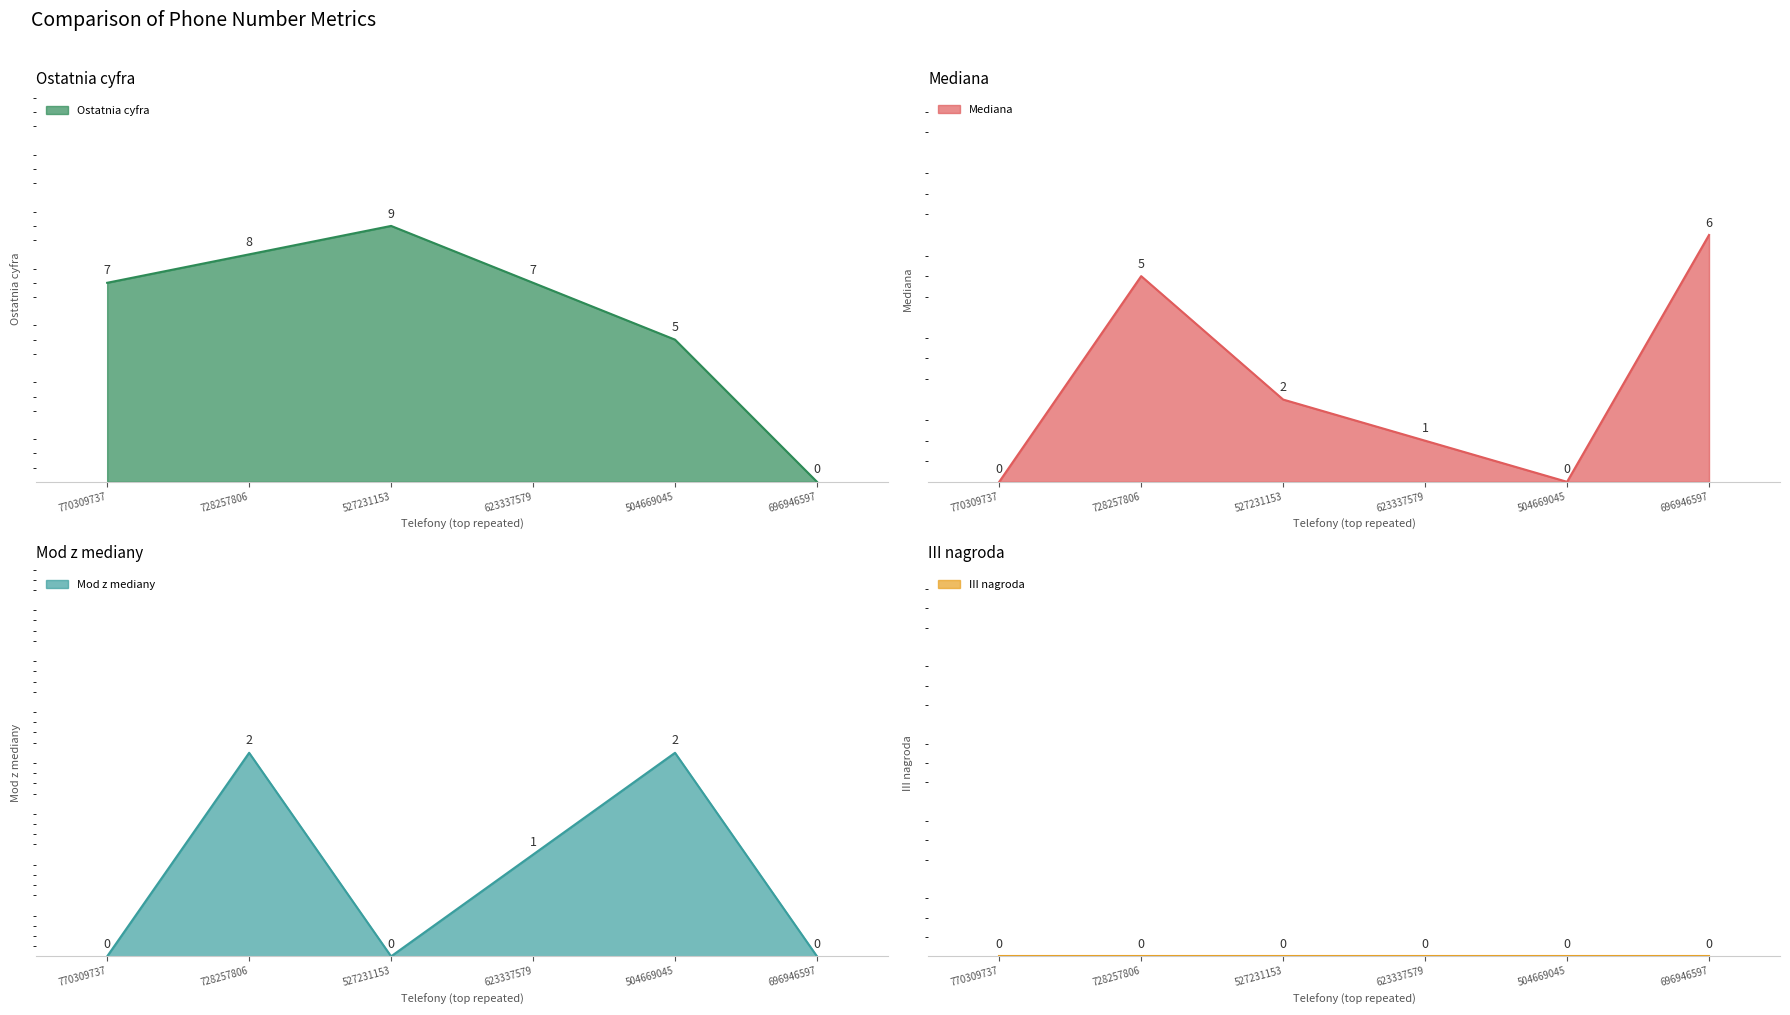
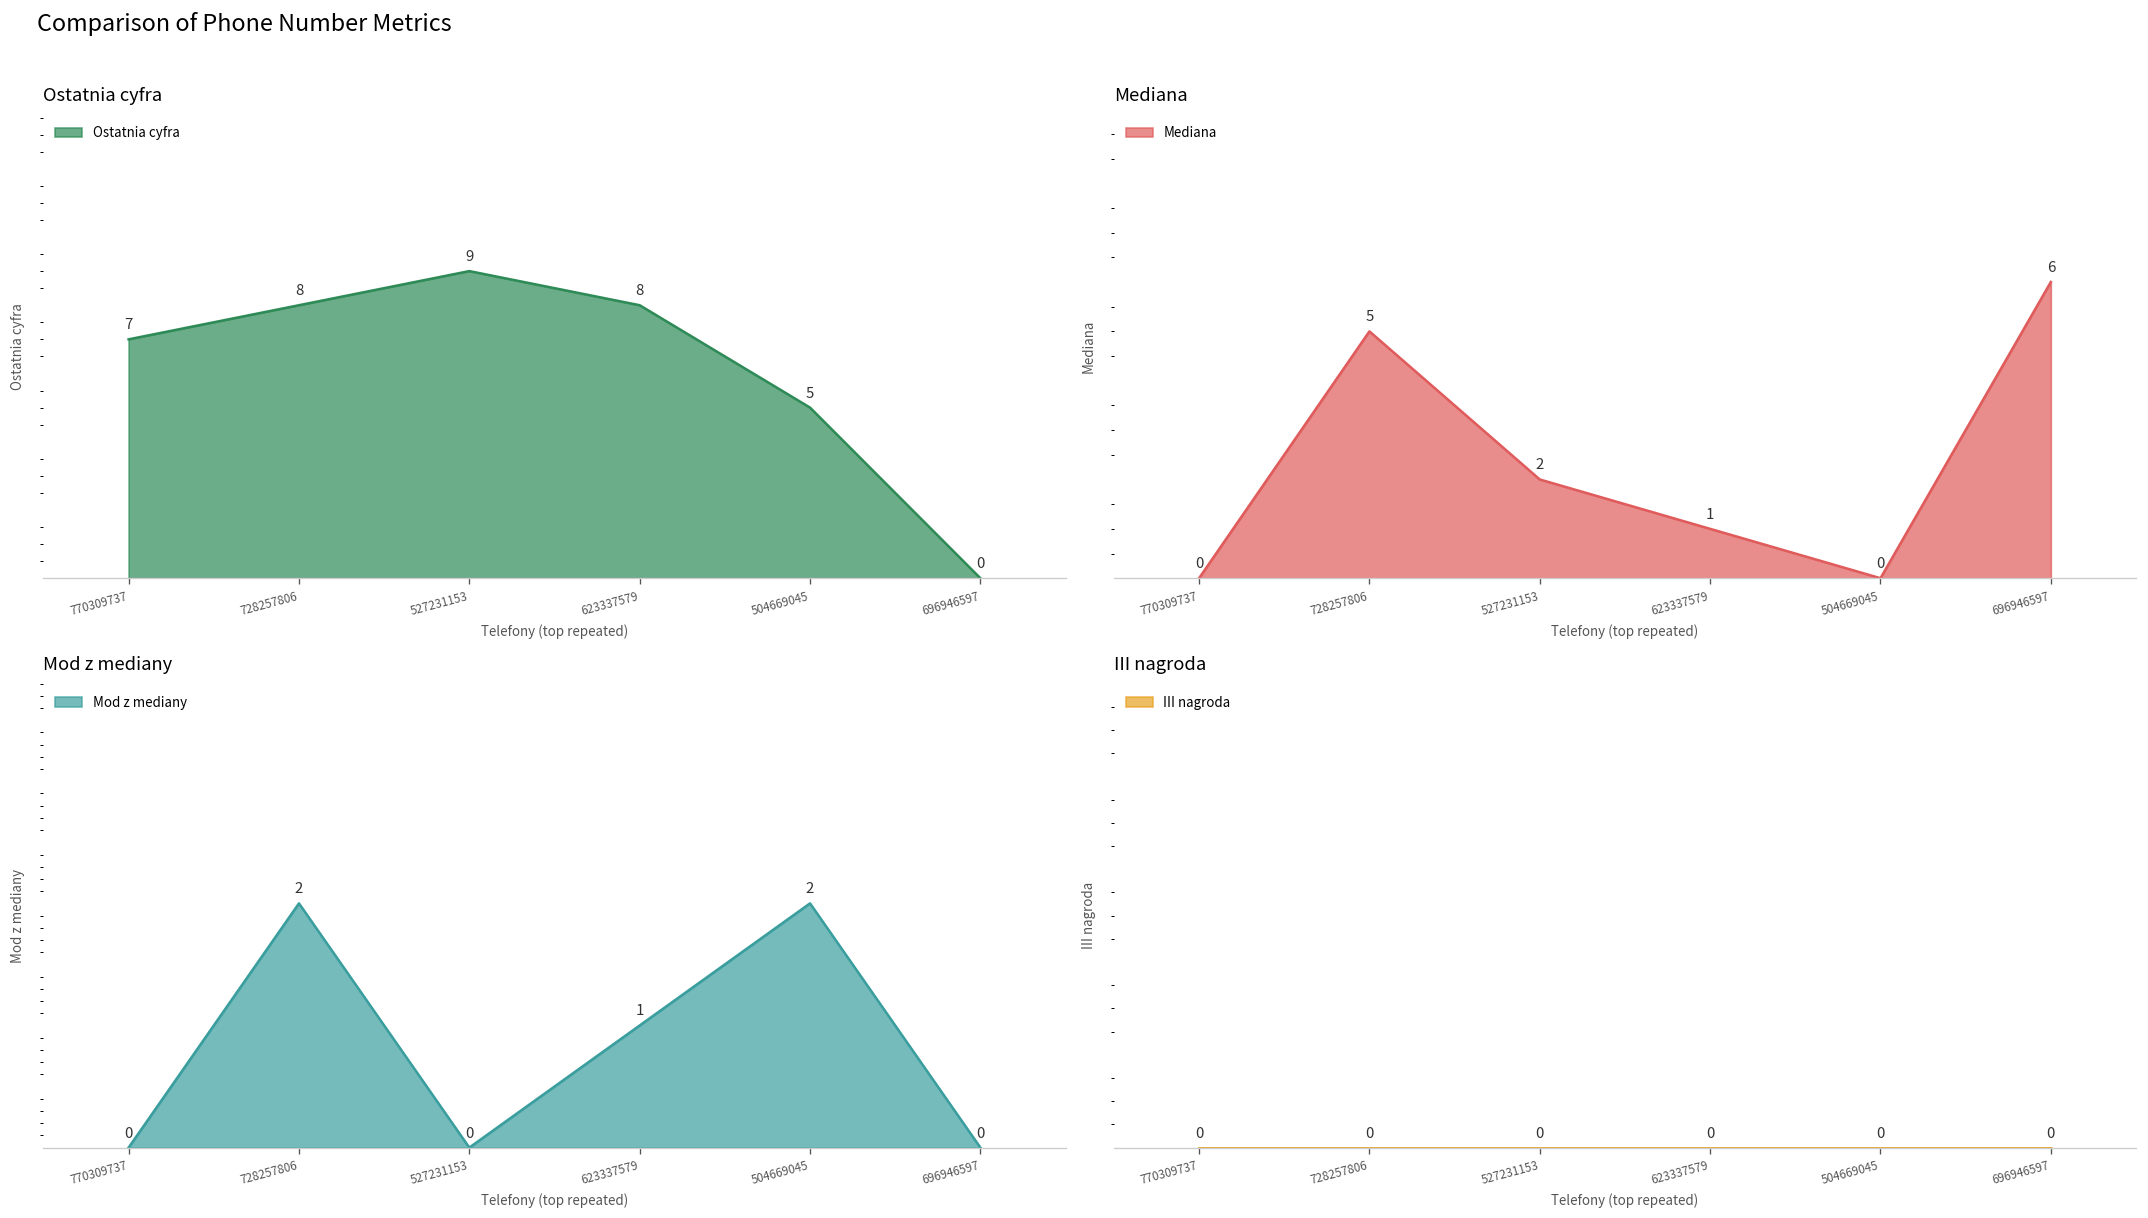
  {
    "Ostatnia cyfra": {
      "770309737": 7,
      "728257806": 8,
      "527231153": 9,
-     "623337579": 7,
+     "623337579": 8,
      "504669045": 5,
      "696946597": 0
    },
    "Mediana": {
      "770309737": 0,
      "728257806": 5,
      "527231153": 2,
      "623337579": 1,
      "504669045": 0,
      "696946597": 6
    },
    "Mod z mediany": {
      "770309737": 0,
      "728257806": 2,
      "527231153": 0,
      "623337579": 1,
      "504669045": 2,
      "696946597": 0
    },
    "III nagroda": {
      "770309737": 0,
      "728257806": 0,
      "527231153": 0,
      "623337579": 0,
      "504669045": 0,
      "696946597": 0
    }
  }
